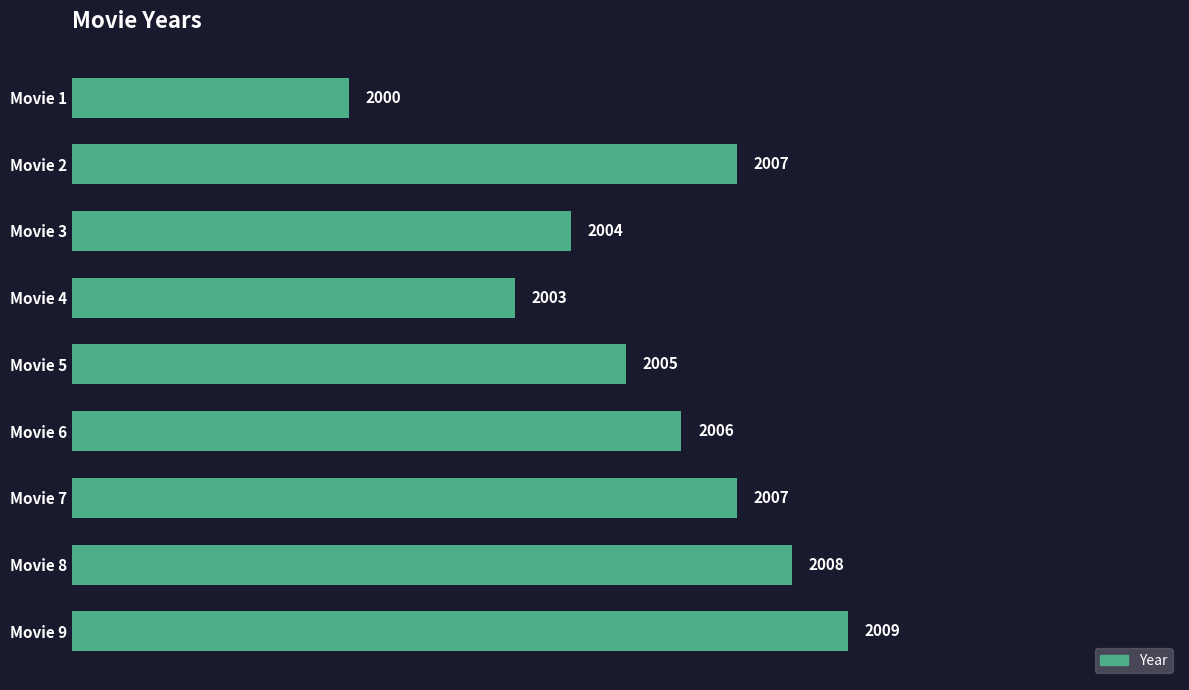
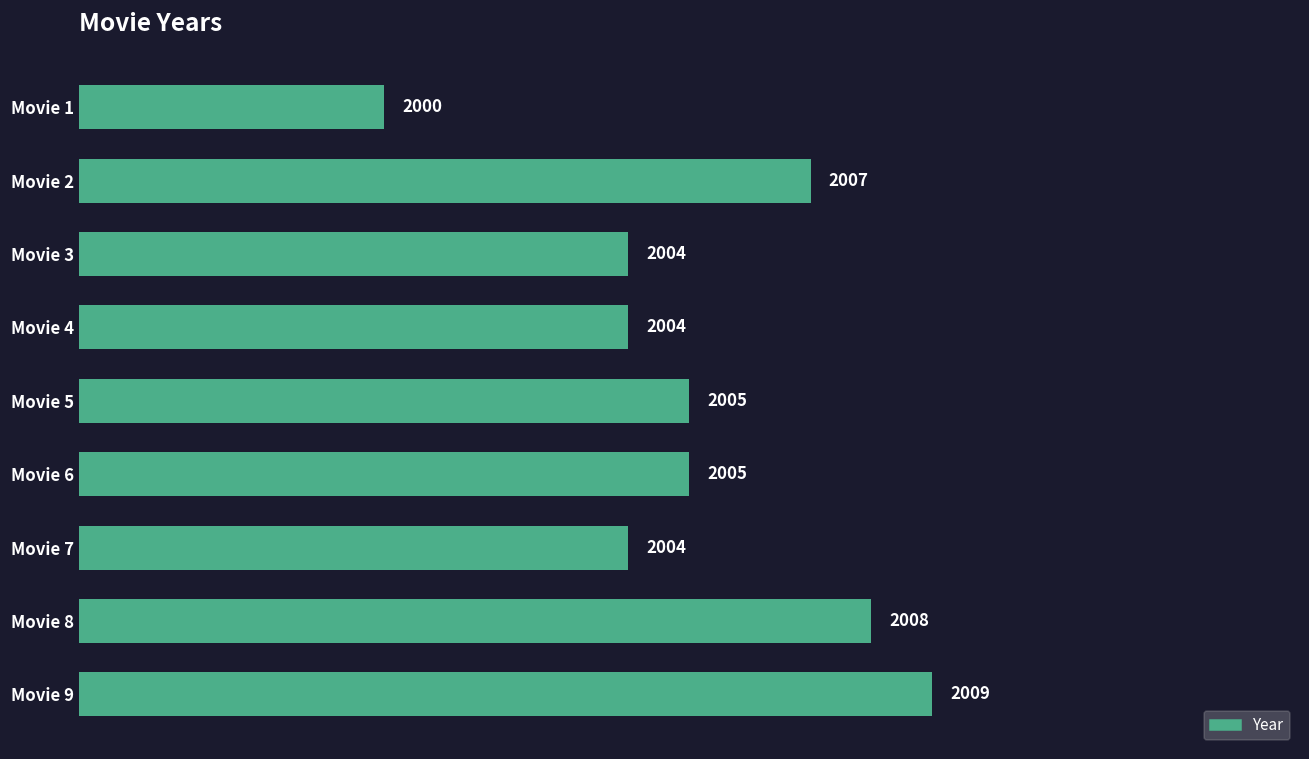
  {
    "Movie 1": 2000,
    "Movie 2": 2007,
    "Movie 3": 2004,
-   "Movie 4": 2003,
+   "Movie 4": 2004,
    "Movie 5": 2005,
-   "Movie 6": 2006,
-   "Movie 7": 2007,
+   "Movie 6": 2005,
+   "Movie 7": 2004,
    "Movie 8": 2008,
    "Movie 9": 2009
  }
